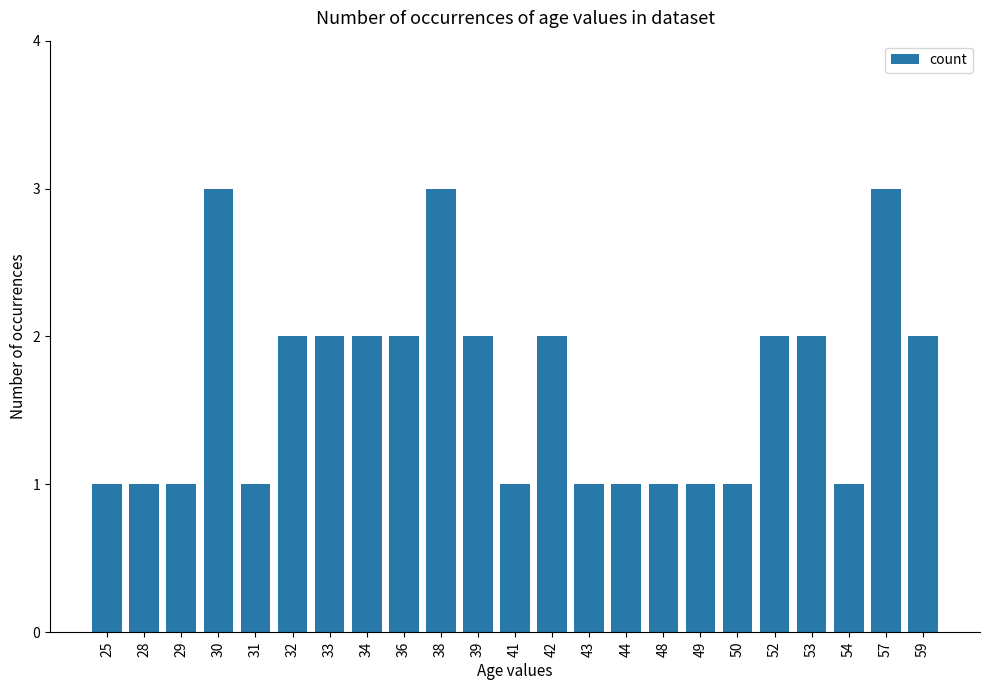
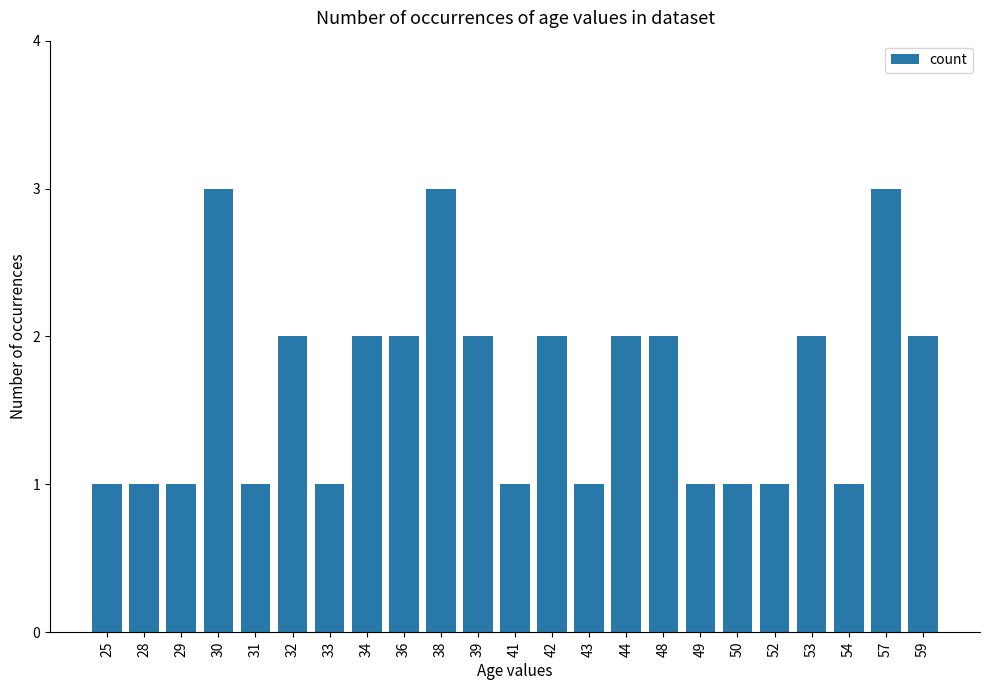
  {
    "25": 1,
    "28": 1,
    "29": 1,
    "30": 3,
    "31": 1,
    "32": 2,
-   "33": 2,
+   "33": 1,
    "34": 2,
    "36": 2,
    "38": 3,
    "39": 2,
    "41": 1,
    "42": 2,
    "43": 1,
-   "44": 1,
-   "48": 1,
+   "44": 2,
+   "48": 2,
    "49": 1,
    "50": 1,
-   "52": 2,
+   "52": 1,
    "53": 2,
    "54": 1,
    "57": 3,
    "59": 2
  }
